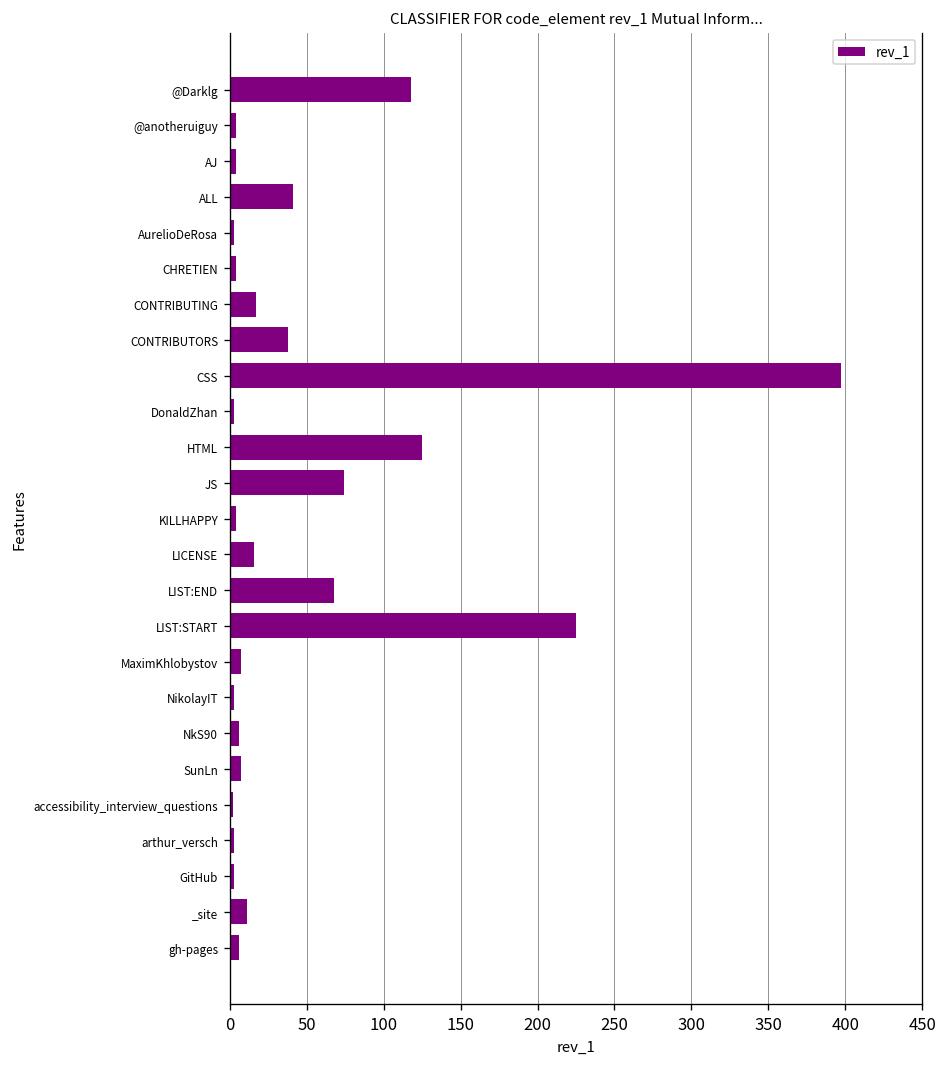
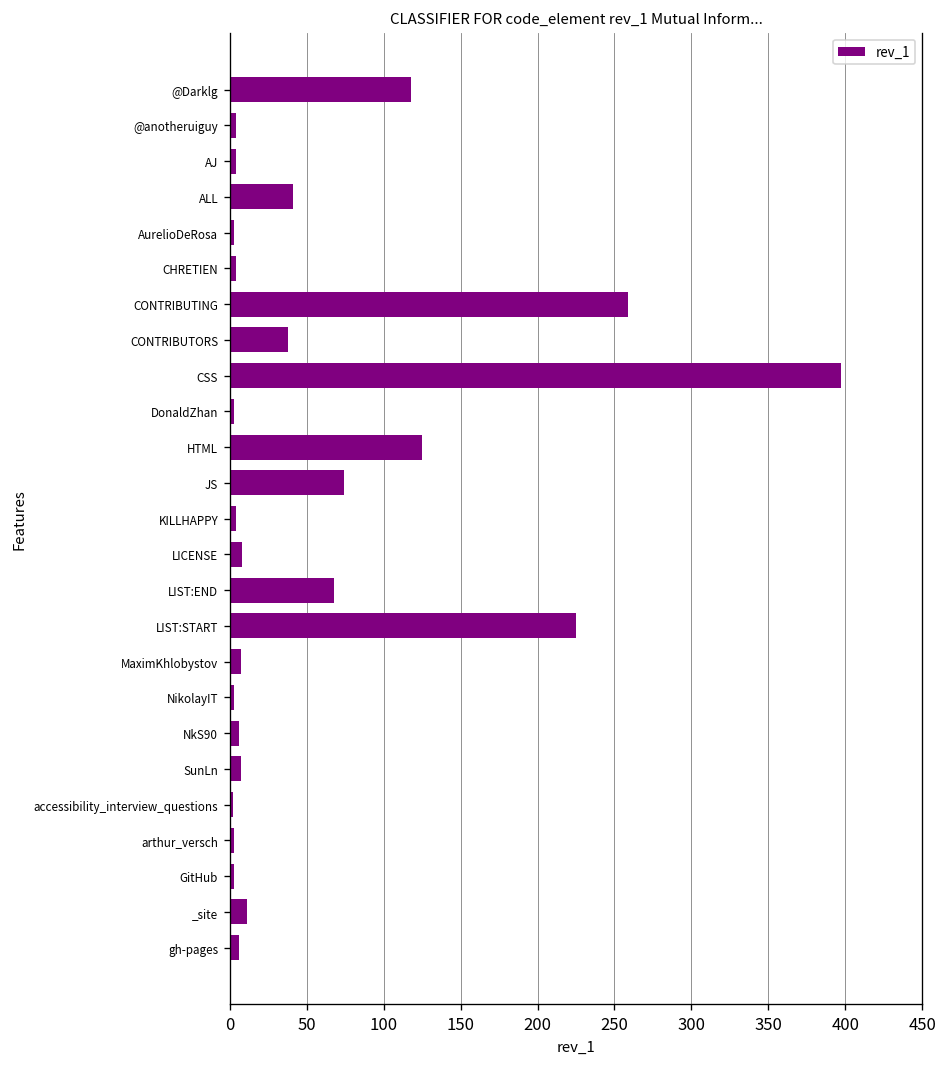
  {
    "@Darklg": 118,
    "@anotheruiguy": 4,
    "AJ": 4,
    "ALL": 41,
    "AurelioDeRosa": 3,
    "CHRETIEN": 4,
-   "CONTRIBUTING": 17,
+   "CONTRIBUTING": 259,
    "CONTRIBUTORS": 38,
    "CSS": 397,
    "DonaldZhan": 3,
    "HTML": 125,
    "JS": 74,
    "KILLHAPPY": 4,
-   "LICENSE": 16,
+   "LICENSE": 8,
    "LIST:END": 68,
    "LIST:START": 225,
    "MaximKhlobystov": 7,
    "NikolayIT": 3,
    "NkS90": 6,
    "SunLn": 7,
    "accessibility_interview_questions": 2,
    "arthur_versch": 3,
    "GitHub": 3,
    "_site": 11,
    "gh-pages": 6
  }
